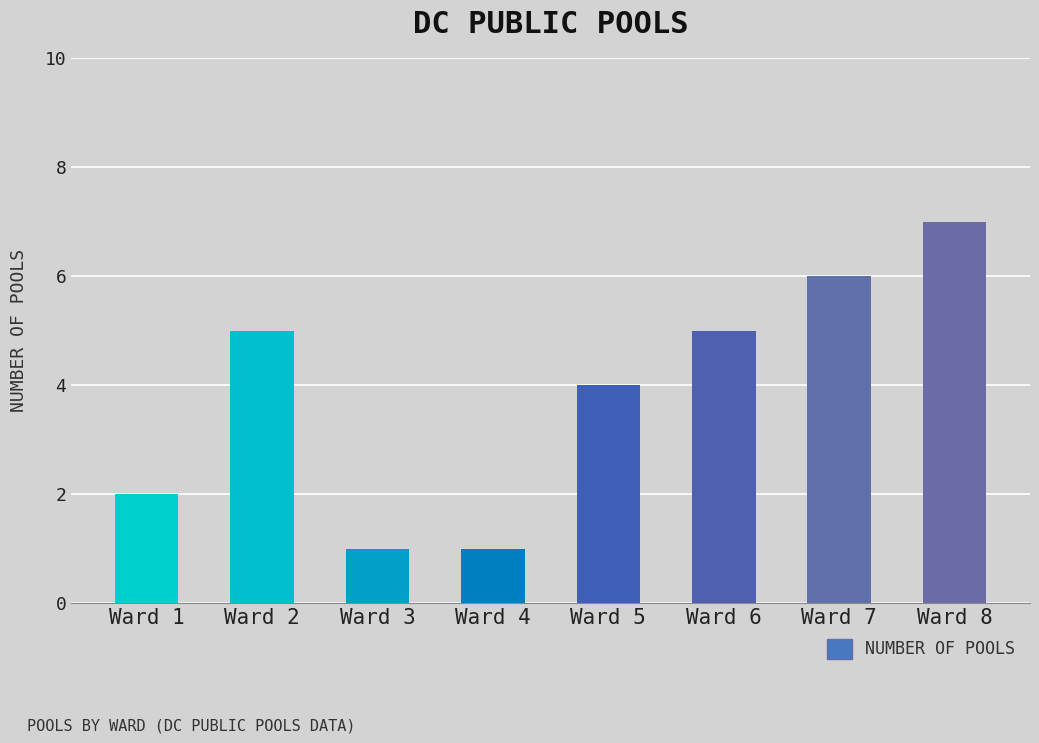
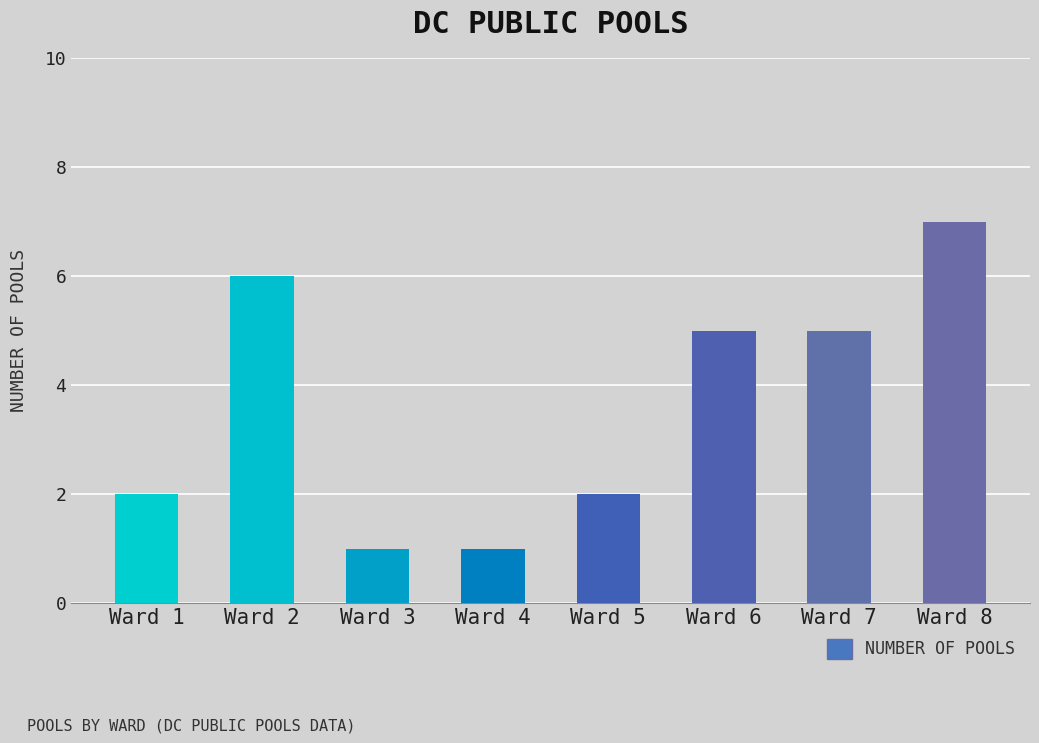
  {
    "Ward 1": 2,
-   "Ward 2": 5,
+   "Ward 2": 6,
    "Ward 3": 1,
    "Ward 4": 1,
-   "Ward 5": 4,
+   "Ward 5": 2,
    "Ward 6": 5,
-   "Ward 7": 6,
+   "Ward 7": 5,
    "Ward 8": 7
  }
